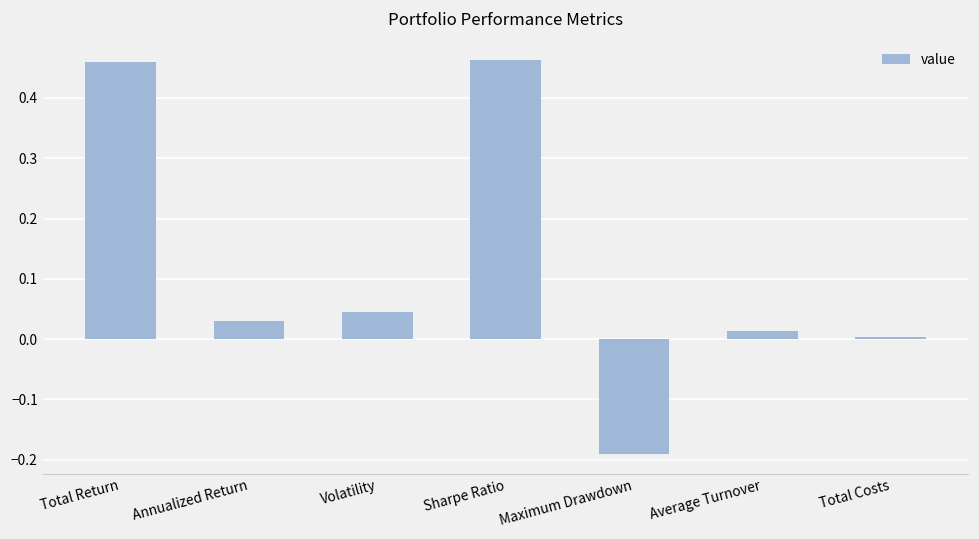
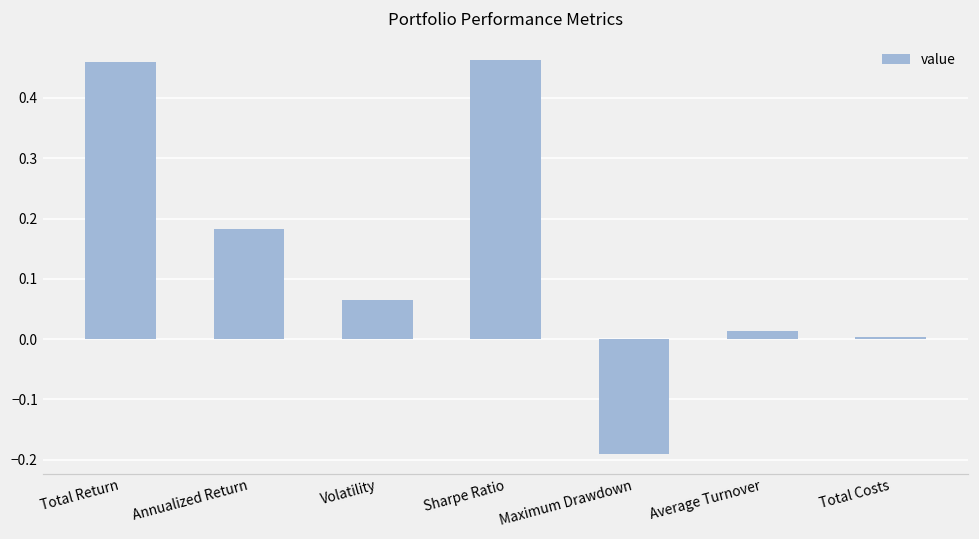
  {
    "Total Return": 0.46,
-   "Annualized Return": 0.03,
-   "Volatility": 0.04,
+   "Annualized Return": 0.18,
+   "Volatility": 0.06,
    "Sharpe Ratio": 0.46,
    "Maximum Drawdown": -0.19,
    "Average Turnover": 0.01
  }
